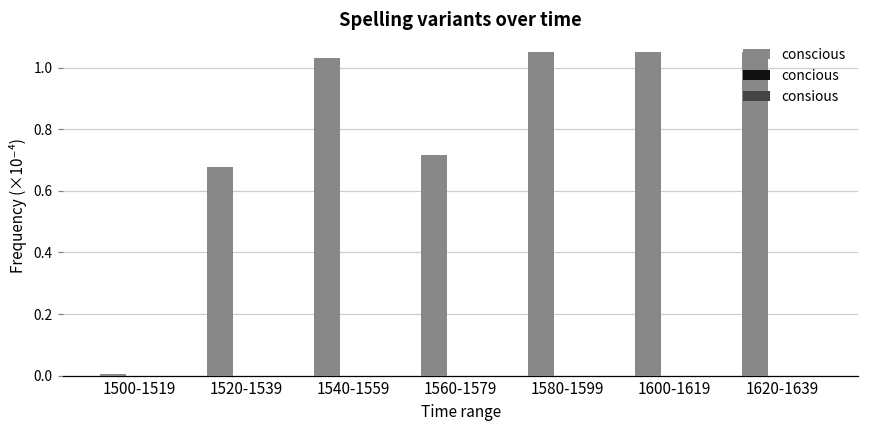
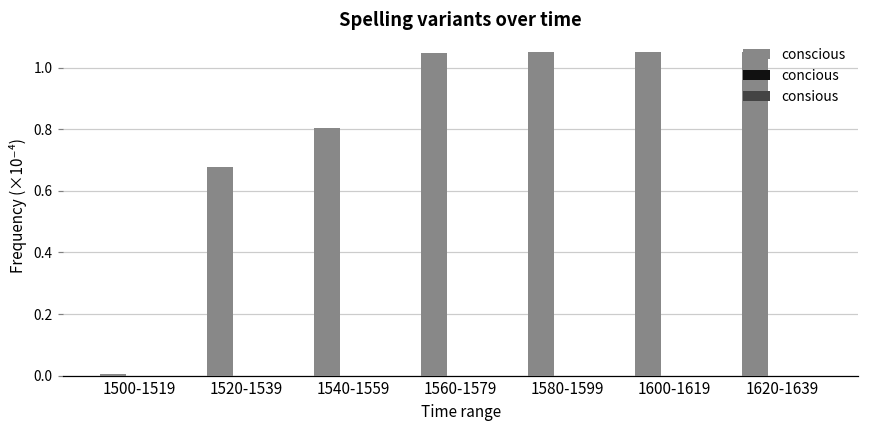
  {
    "conscious": {
      "1520-1539": 0.68,
-     "1540-1559": 1.03,
-     "1560-1579": 0.72,
+     "1540-1559": 0.80,
+     "1560-1579": 1.05,
      "1580-1599": 1.05,
      "1600-1619": 1.05,
      "1620-1639": 1.05
    },
    "concious": {
      "1500-1519": 0.00,
      "1520-1539": 0.00,
      "1540-1559": 0.00,
      "1560-1579": 0.00,
      "1580-1599": 0.00,
      "1600-1619": 0.00,
      "1620-1639": 0.00
    },
    "consious": {
      "1500-1519": 0.00,
      "1520-1539": 0.00,
      "1540-1559": 0.00,
      "1560-1579": 0.00,
      "1580-1599": 0.00,
      "1600-1619": 0.00,
      "1620-1639": 0.00
    }
  }
